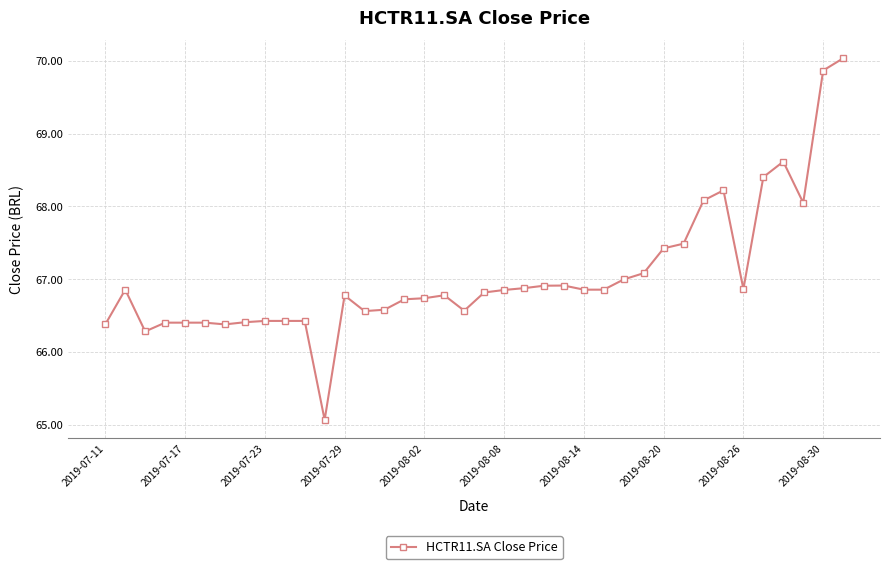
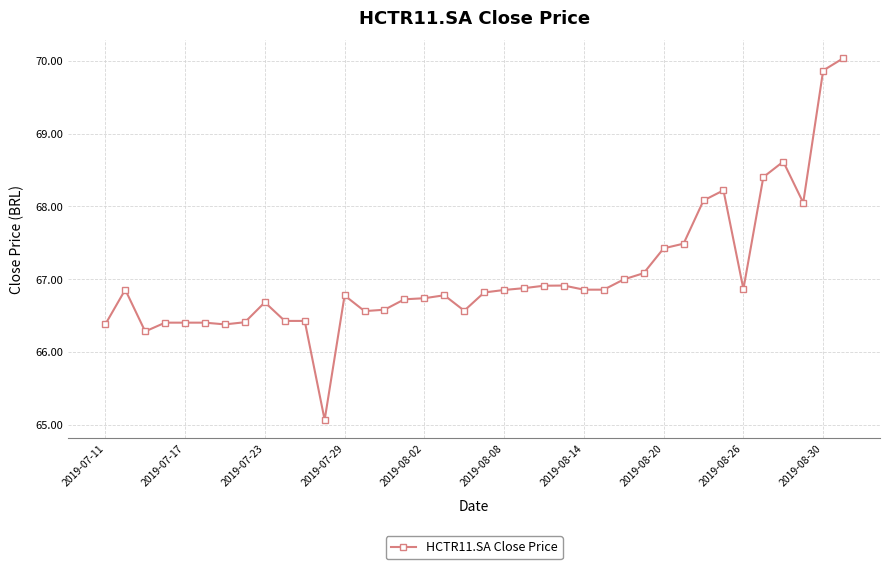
  {
    "2019-07-11": 66.4,
    "2019-07-17": 66.4,
-   "2019-07-23": 66.4,
+   "2019-07-23": 66.7,
    "2019-07-29": 66.8,
    "2019-08-02": 66.7,
    "2019-08-08": 66.9,
    "2019-08-14": 66.9,
    "2019-08-20": 67.4,
    "2019-08-26": 66.9,
    "2019-08-30": 69.9
  }
